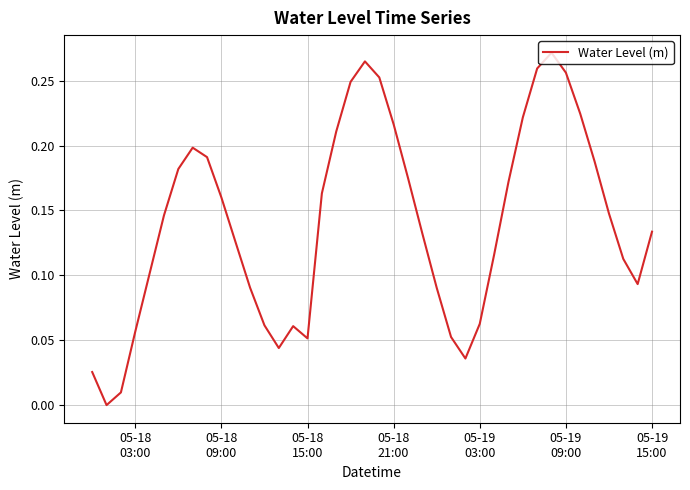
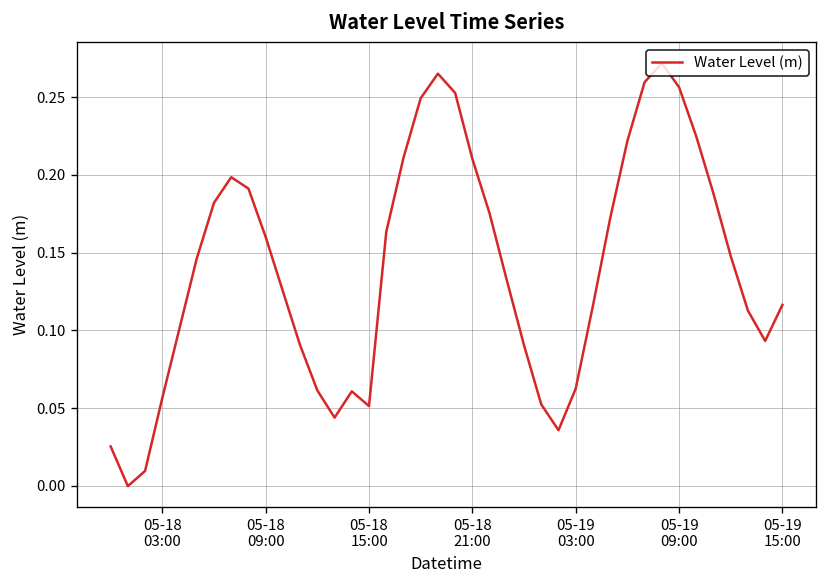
  {
    "05-18 03:00": 0.057,
    "05-18 09:00": 0.160,
    "05-18 15:00": 0.051,
-   "05-18 21:00": 0.216,
+   "05-18 21:00": 0.210,
    "05-19 03:00": 0.063,
    "05-19 09:00": 0.256,
-   "05-19 15:00": 0.134
+   "05-19 15:00": 0.116
  }
